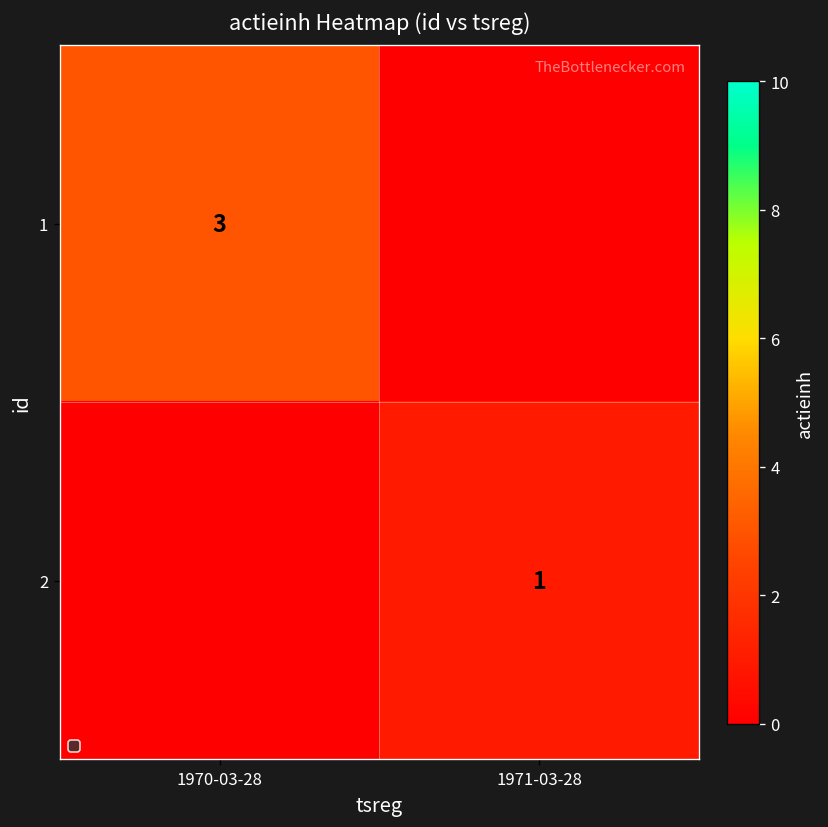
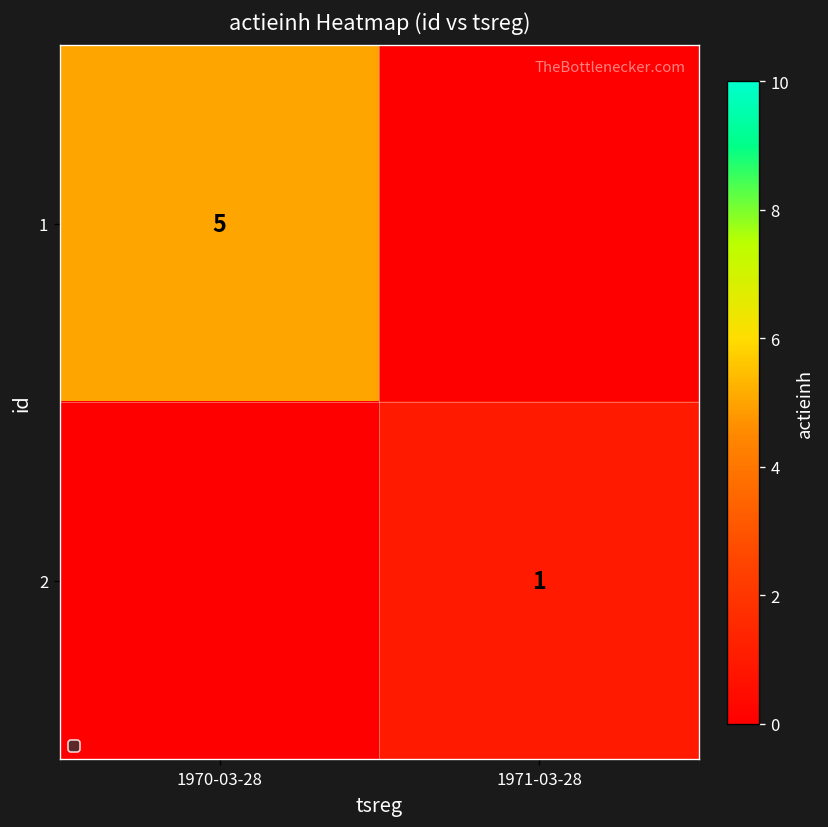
  {
    "1": {
-     "1970-03-28": 3
+     "1970-03-28": 5
    },
    "2": {
      "1971-03-28": 1
    }
  }
